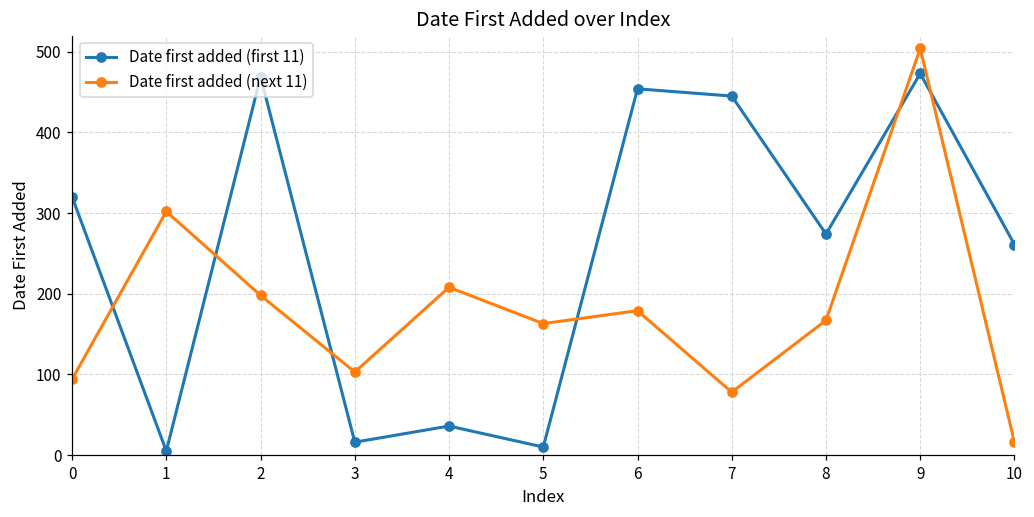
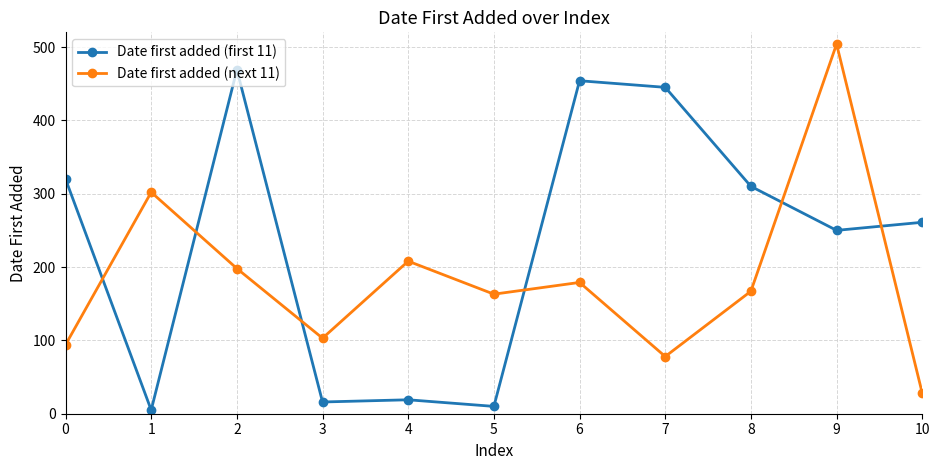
  {
    "Date first added (first 11)": {
      "0": 320,
      "1": 10,
      "3": 20,
-     "4": 40,
+     "4": 20,
      "5": 10,
      "6": 450,
      "7": 450,
-     "8": 270,
-     "9": 470,
+     "8": 310,
+     "9": 250,
      "10": 260
    },
    "Date first added (next 11)": {
      "0": 90,
      "1": 300,
      "2": 200,
      "3": 100,
      "4": 210,
      "5": 160,
      "6": 180,
      "7": 80,
      "8": 170,
      "9": 500,
-     "10": 20
+     "10": 30
    }
  }
